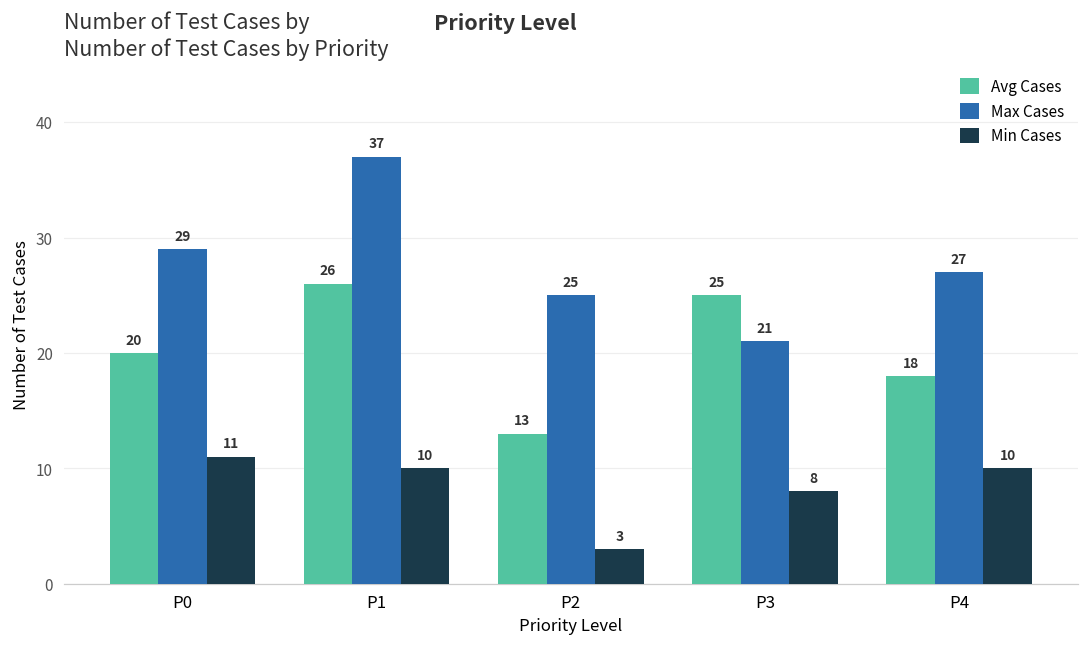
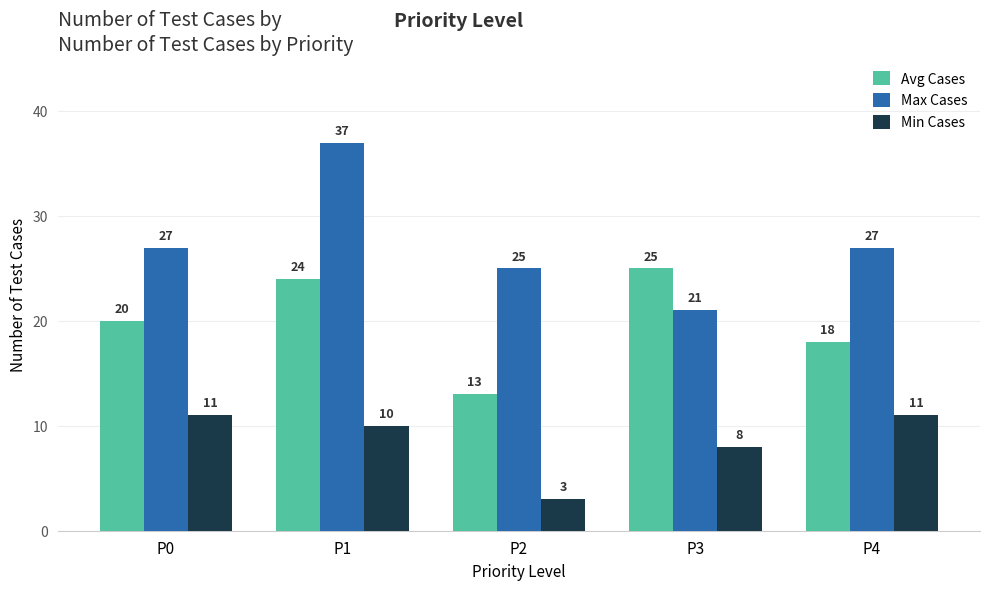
  {
    "Avg Cases": {
      "P0": 20,
-     "P1": 26,
+     "P1": 24,
      "P2": 13,
      "P3": 25,
      "P4": 18
    },
    "Max Cases": {
-     "P0": 29,
+     "P0": 27,
      "P1": 37,
      "P2": 25,
      "P3": 21,
      "P4": 27
    },
    "Min Cases": {
      "P0": 11,
      "P1": 10,
      "P2": 3,
      "P3": 8,
-     "P4": 10
+     "P4": 11
    }
  }
